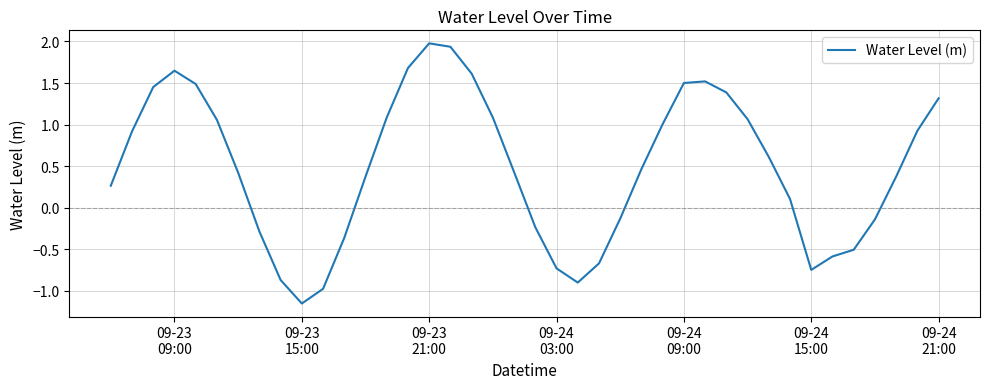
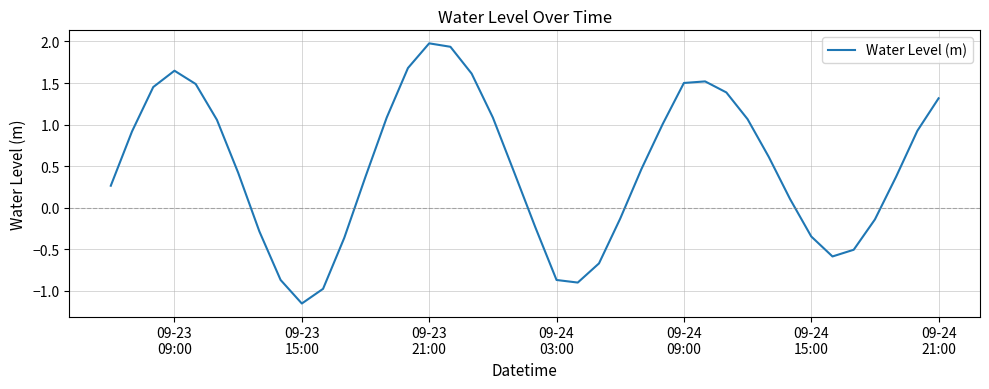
  {
    "09-23 09:00": 1.6,
    "09-23 15:00": -1.2,
    "09-23 21:00": 2.0,
-   "09-24 03:00": -0.7,
+   "09-24 03:00": -0.9,
    "09-24 09:00": 1.5,
-   "09-24 15:00": -0.7,
+   "09-24 15:00": -0.3,
    "09-24 21:00": 1.3
  }
